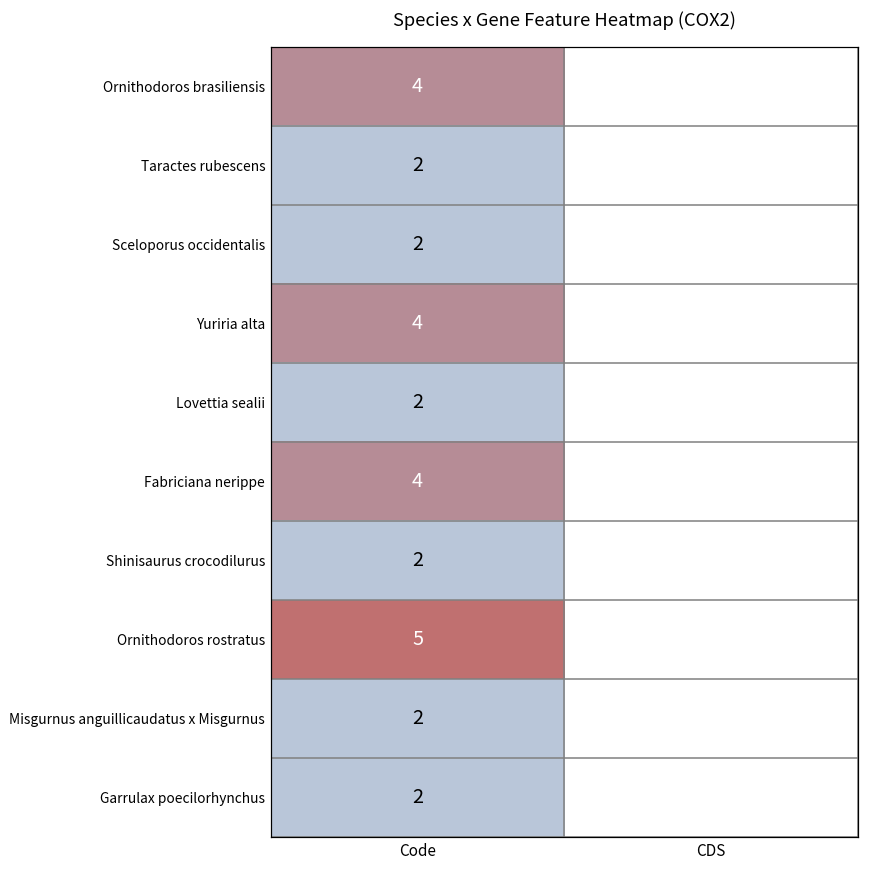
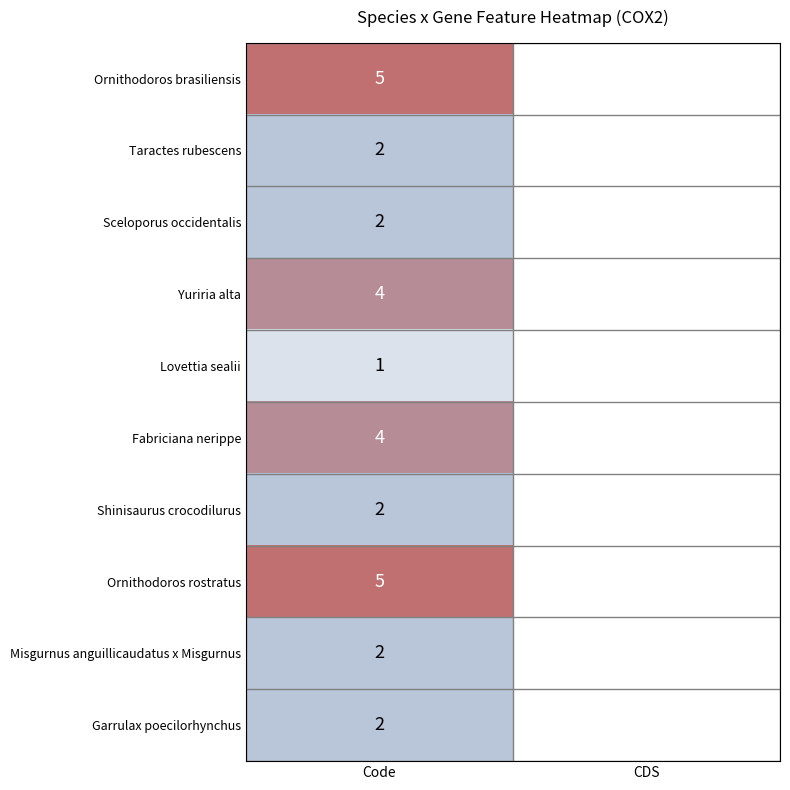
  {
    "Ornithodoros brasiliensis": {
-     "Code": 4
+     "Code": 5
    },
    "Taractes rubescens": {
      "Code": 2
    },
    "Sceloporus occidentalis": {
      "Code": 2
    },
    "Yuriria alta": {
      "Code": 4
    },
    "Lovettia sealii": {
-     "Code": 2
+     "Code": 1
    },
    "Fabriciana nerippe": {
      "Code": 4
    },
    "Shinisaurus crocodilurus": {
      "Code": 2
    },
    "Ornithodoros rostratus": {
      "Code": 5
    },
    "Misgurnus anguillicaudatus x Misgurnus": {
      "Code": 2
    },
    "Garrulax poecilorhynchus": {
      "Code": 2
    }
  }
